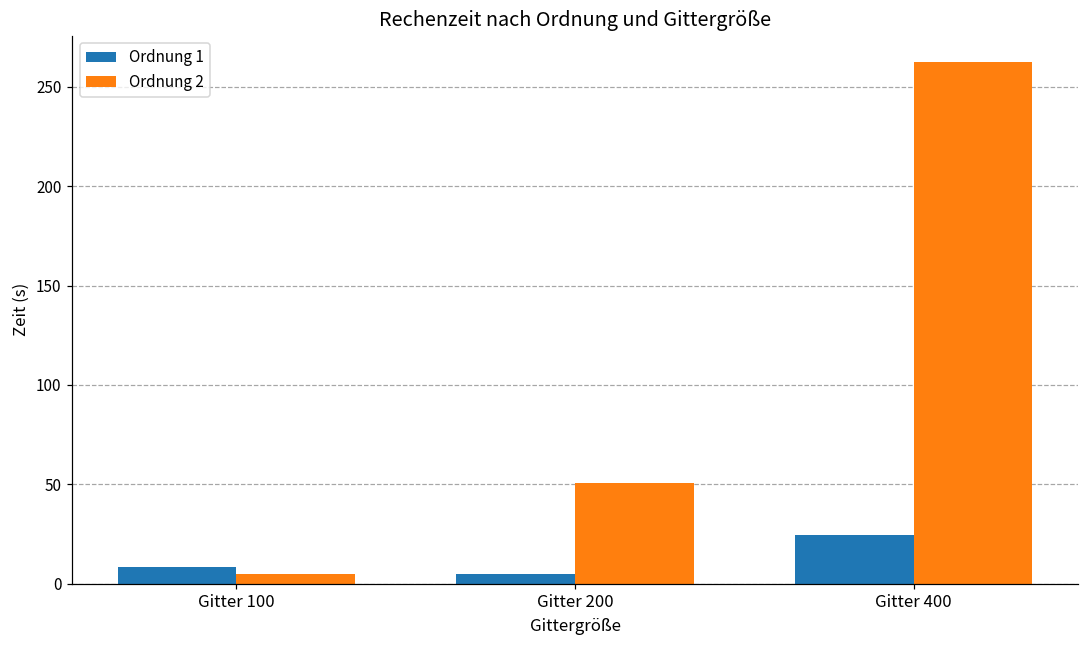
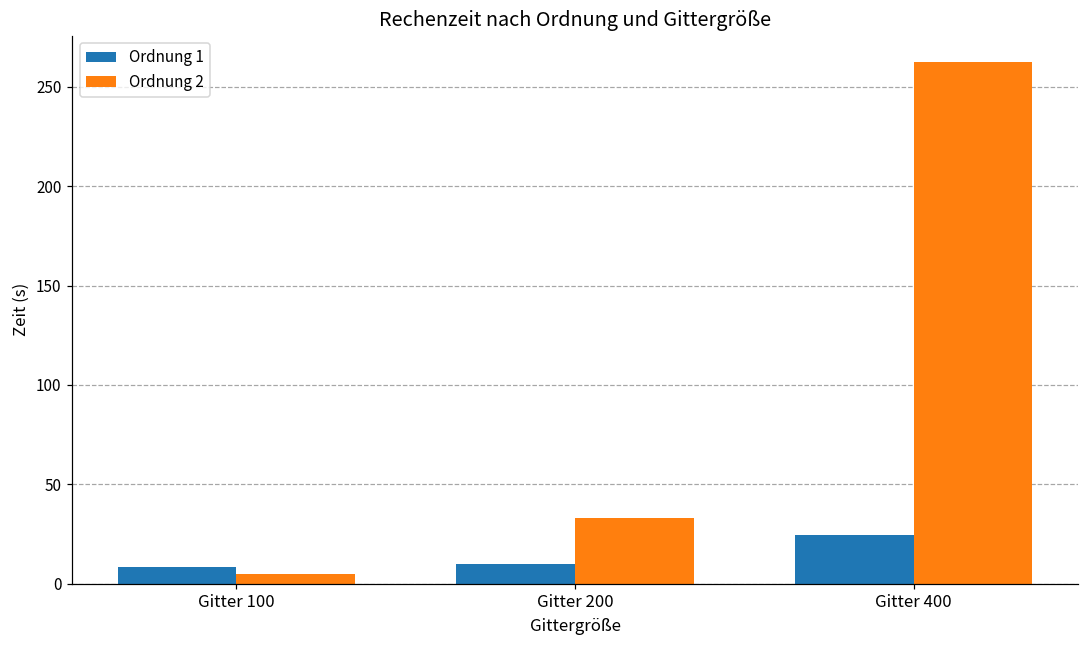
  {
    "Ordnung 1": {
      "Gitter 100": 8,
-     "Gitter 200": 5,
+     "Gitter 200": 10,
      "Gitter 400": 25
    },
    "Ordnung 2": {
      "Gitter 100": 5,
-     "Gitter 200": 51,
+     "Gitter 200": 33,
      "Gitter 400": 263
    }
  }
